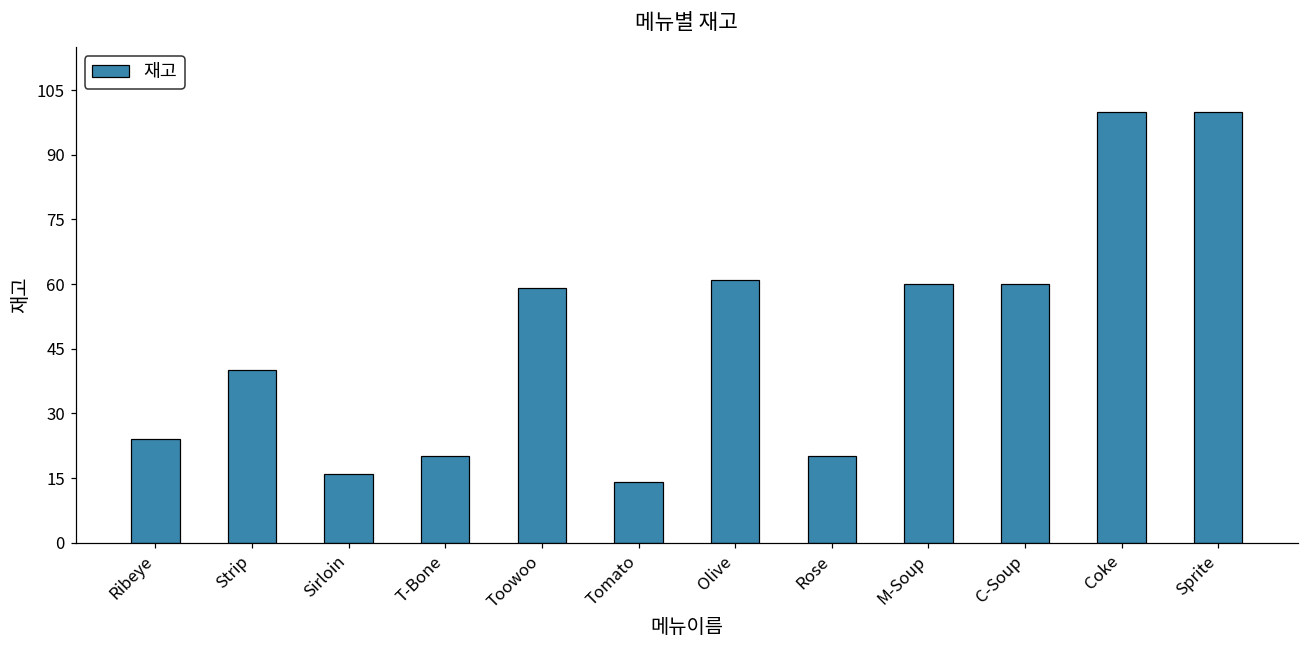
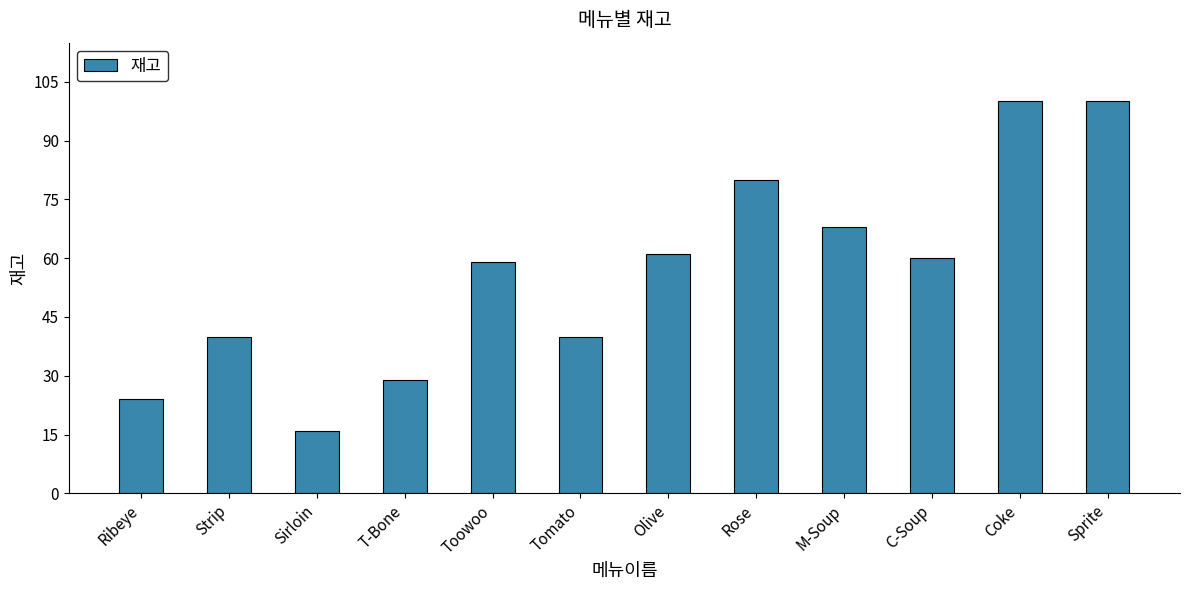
  {
    "Ribeye": 24,
    "Strip": 40,
    "Sirloin": 16,
-   "T-Bone": 20,
+   "T-Bone": 29,
    "Toowoo": 59,
-   "Tomato": 14,
+   "Tomato": 40,
    "Olive": 61,
-   "Rose": 20,
-   "M-Soup": 60,
+   "Rose": 80,
+   "M-Soup": 68,
    "C-Soup": 60,
    "Coke": 100,
    "Sprite": 100
  }
